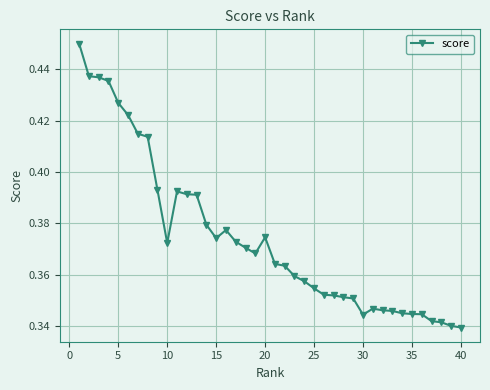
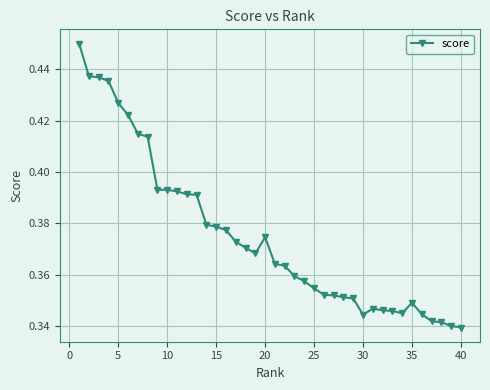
  {
    "5": 0.427,
-   "10": 0.372,
-   "15": 0.374,
+   "10": 0.393,
+   "15": 0.379,
    "20": 0.375,
    "25": 0.355,
    "30": 0.345,
-   "35": 0.345,
+   "35": 0.349,
    "40": 0.339
  }
